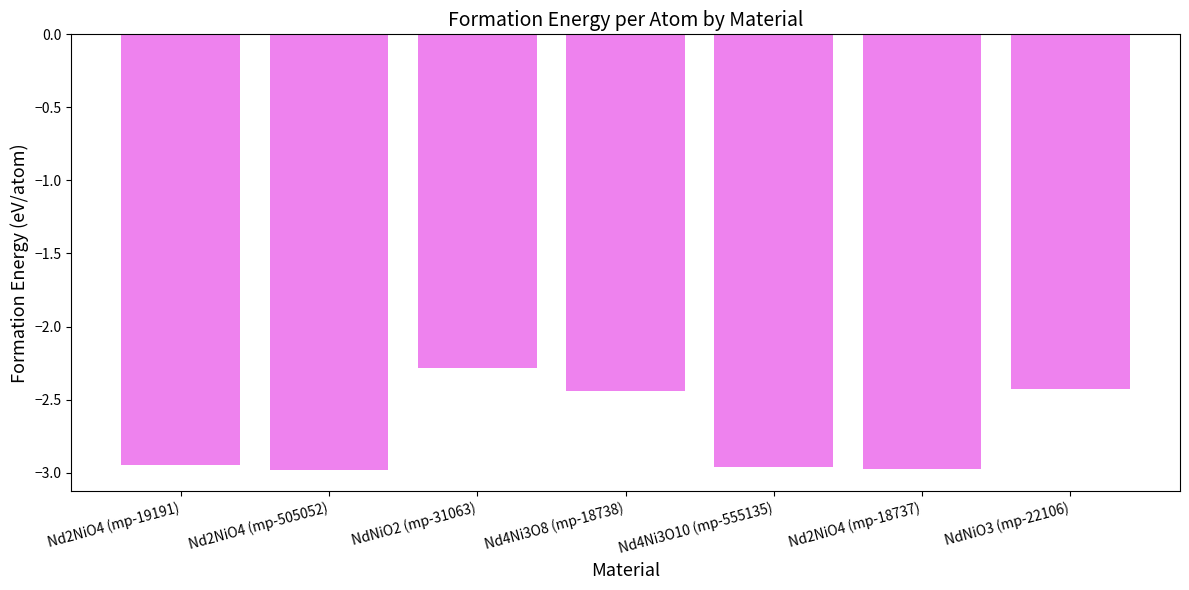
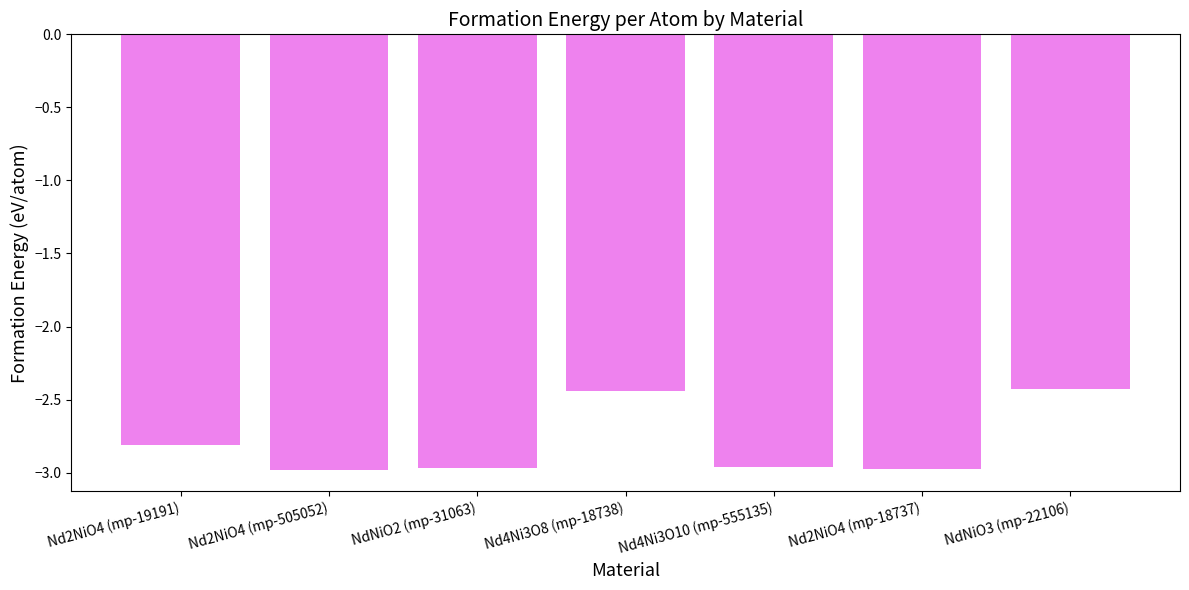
  {
-   "Nd2NiO4 (mp-19191)": -2.94,
+   "Nd2NiO4 (mp-19191)": -2.81,
    "Nd2NiO4 (mp-505052)": -2.98,
-   "NdNiO2 (mp-31063)": -2.28,
+   "NdNiO2 (mp-31063)": -2.96,
    "Nd4Ni3O8 (mp-18738)": -2.44,
    "Nd4Ni3O10 (mp-555135)": -2.96,
    "Nd2NiO4 (mp-18737)": -2.98,
    "NdNiO3 (mp-22106)": -2.43
  }
